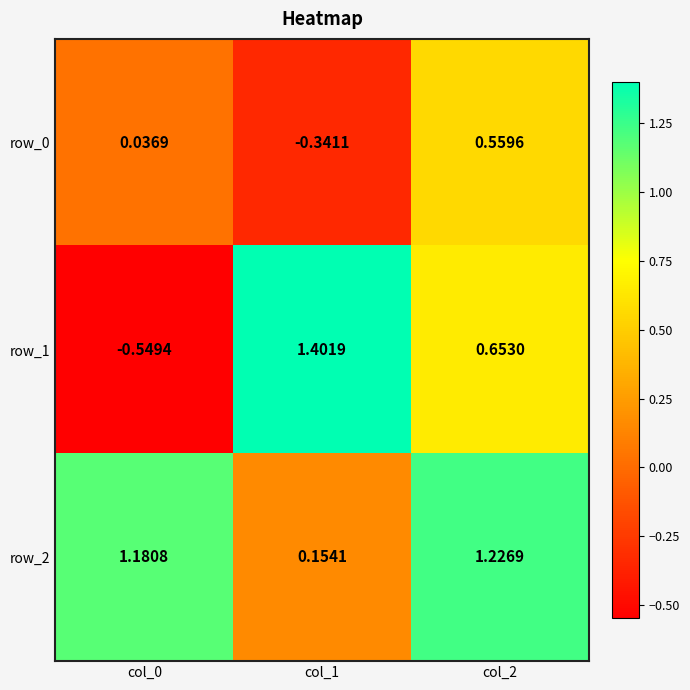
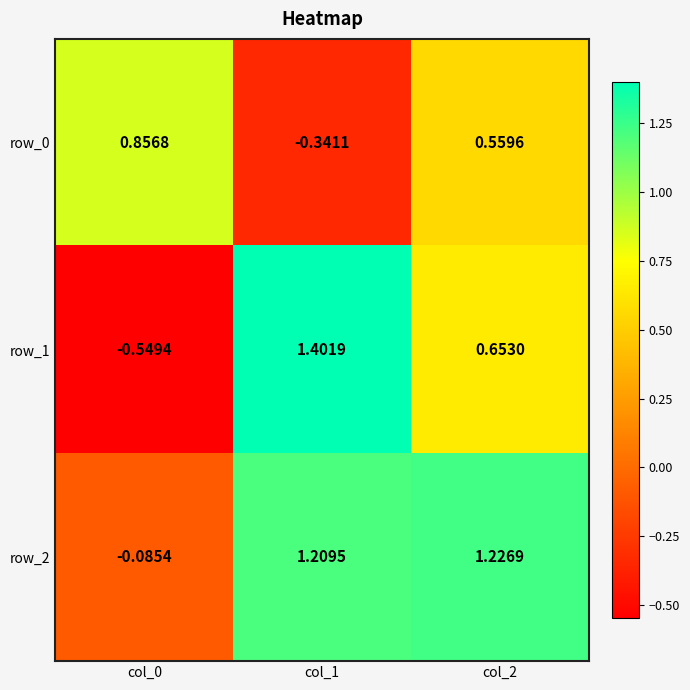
  {
    "row_0": {
-     "col_0": 0.0369,
+     "col_0": 0.8568,
      "col_1": -0.3411,
      "col_2": 0.5596
    },
    "row_1": {
      "col_0": -0.5494,
      "col_1": 1.4019,
      "col_2": 0.6530
    },
    "row_2": {
-     "col_0": 1.1808,
-     "col_1": 0.1541,
+     "col_0": -0.0854,
+     "col_1": 1.2095,
      "col_2": 1.2269
    }
  }
